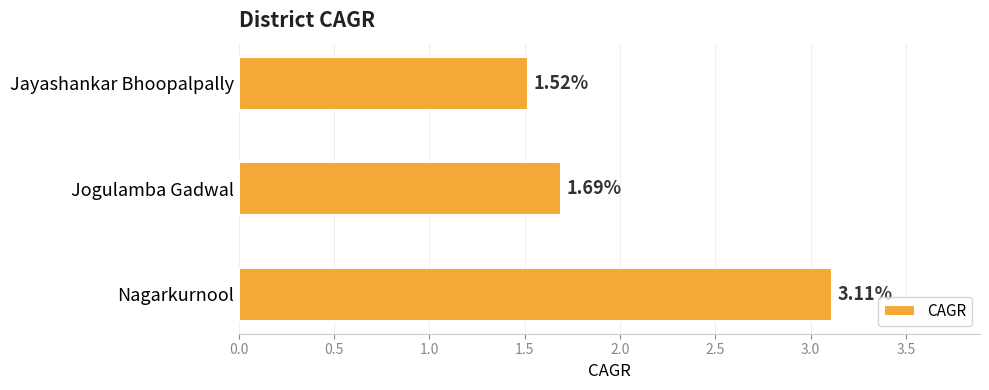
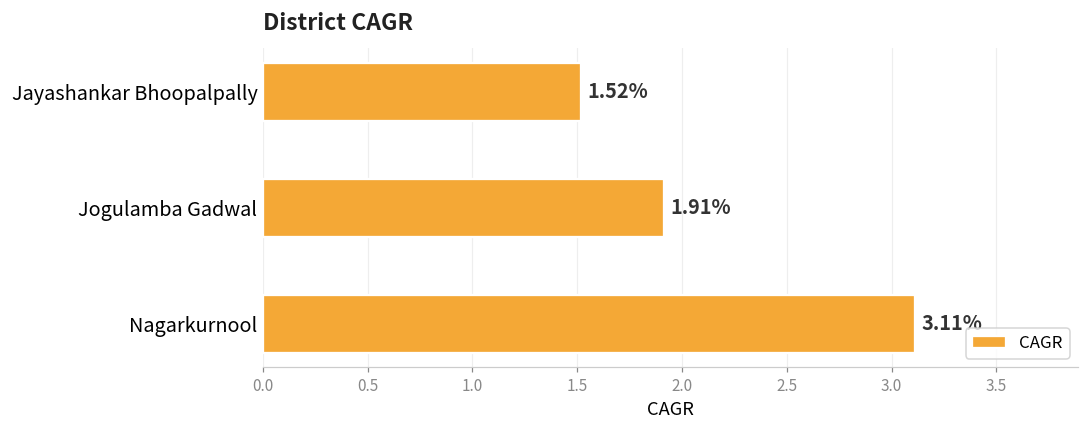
  {
    "Jayashankar Bhoopalpally": "1.52%",
-   "Jogulamba Gadwal": "1.69%"
+   "Jogulamba Gadwal": "1.91%"
  }
